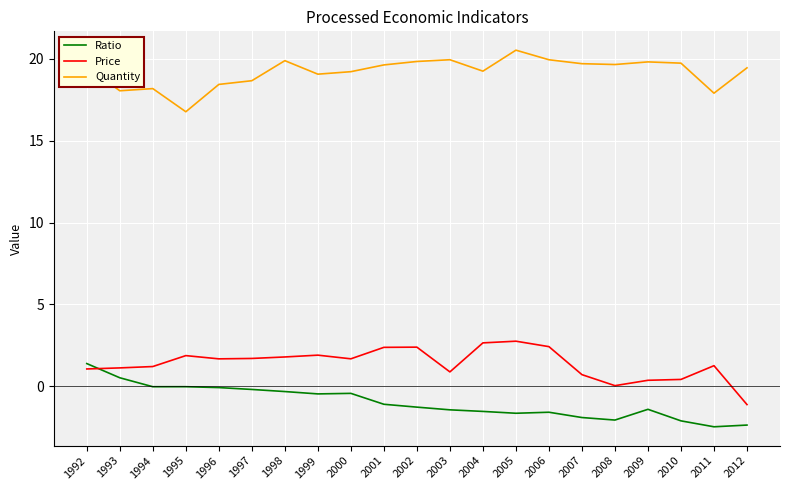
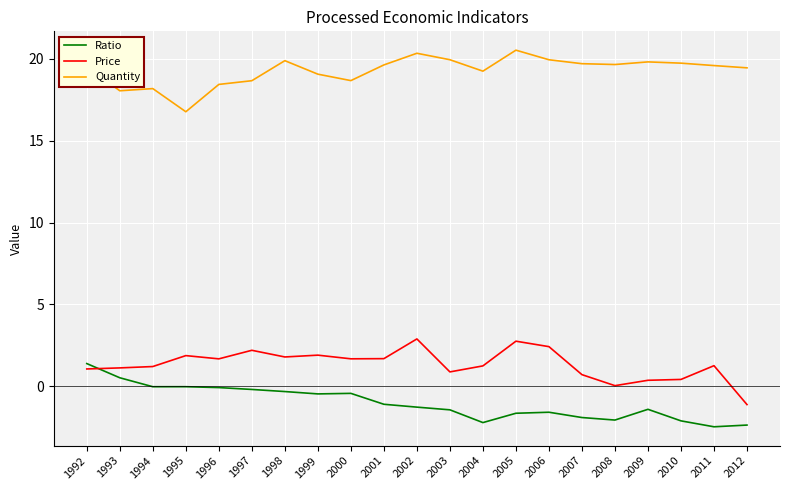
  {
    "Ratio": {
      "1992": 1.4,
      "1993": 0.5,
      "1994": 0.0,
      "1995": 0.0,
      "1996": -0.1,
      "1997": -0.2,
      "1998": -0.3,
      "1999": -0.5,
      "2000": -0.4,
      "2001": -1.1,
      "2002": -1.3,
      "2003": -1.4,
-     "2004": -1.5,
+     "2004": -2.2,
      "2005": -1.6,
      "2006": -1.6,
      "2007": -1.9,
      "2008": -2.1,
      "2009": -1.4,
      "2010": -2.1,
      "2011": -2.5,
      "2012": -2.4
    },
    "Price": {
      "1992": 1.1,
      "1993": 1.1,
      "1994": 1.2,
      "1995": 1.9,
      "1996": 1.7,
-     "1997": 1.7,
+     "1997": 2.2,
      "1998": 1.8,
      "1999": 1.9,
      "2000": 1.7,
-     "2001": 2.4,
-     "2002": 2.4,
+     "2001": 1.7,
+     "2002": 2.9,
      "2003": 0.9,
-     "2004": 2.7,
+     "2004": 1.3,
      "2005": 2.8,
      "2006": 2.4,
      "2007": 0.7,
      "2008": 0.0,
      "2009": 0.4,
      "2010": 0.4,
      "2011": 1.3,
      "2012": -1.1
    },
    "Quantity": {
      "1993": 18.0,
      "1994": 18.2,
      "1995": 16.8,
      "1996": 18.4,
      "1997": 18.7,
      "1998": 19.9,
      "1999": 19.1,
-     "2000": 19.2,
+     "2000": 18.7,
      "2001": 19.6,
-     "2002": 19.8,
+     "2002": 20.3,
      "2003": 19.9,
      "2004": 19.2,
      "2005": 20.5,
      "2006": 19.9,
      "2007": 19.7,
      "2008": 19.6,
      "2009": 19.8,
      "2010": 19.7,
-     "2011": 17.9,
+     "2011": 19.6,
      "2012": 19.4
    }
  }
